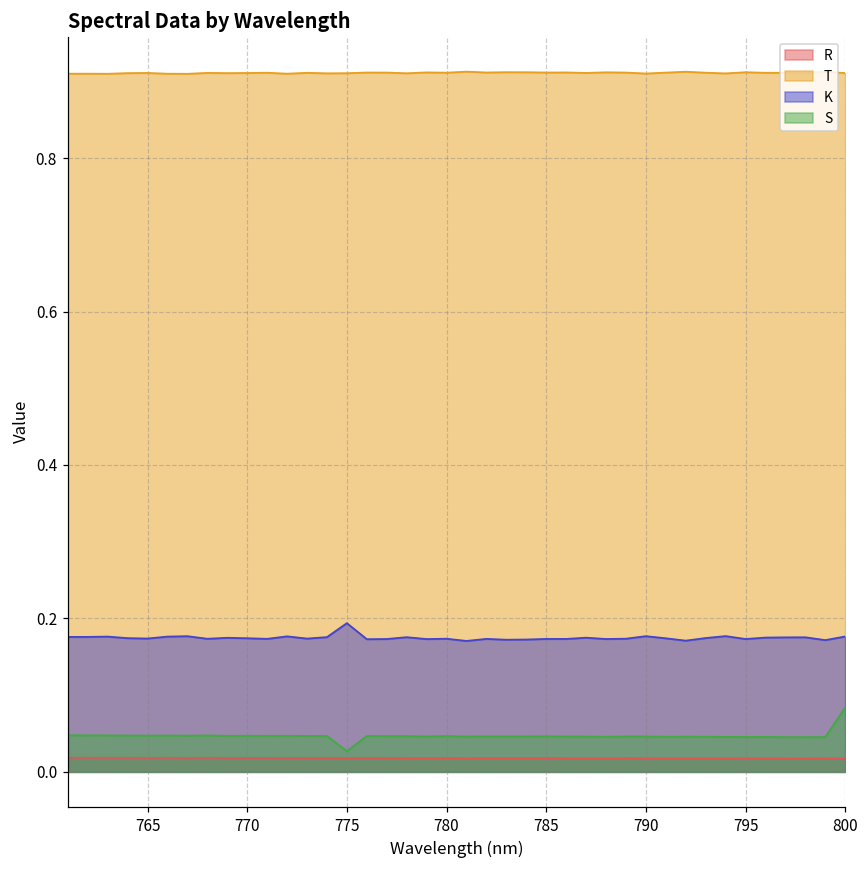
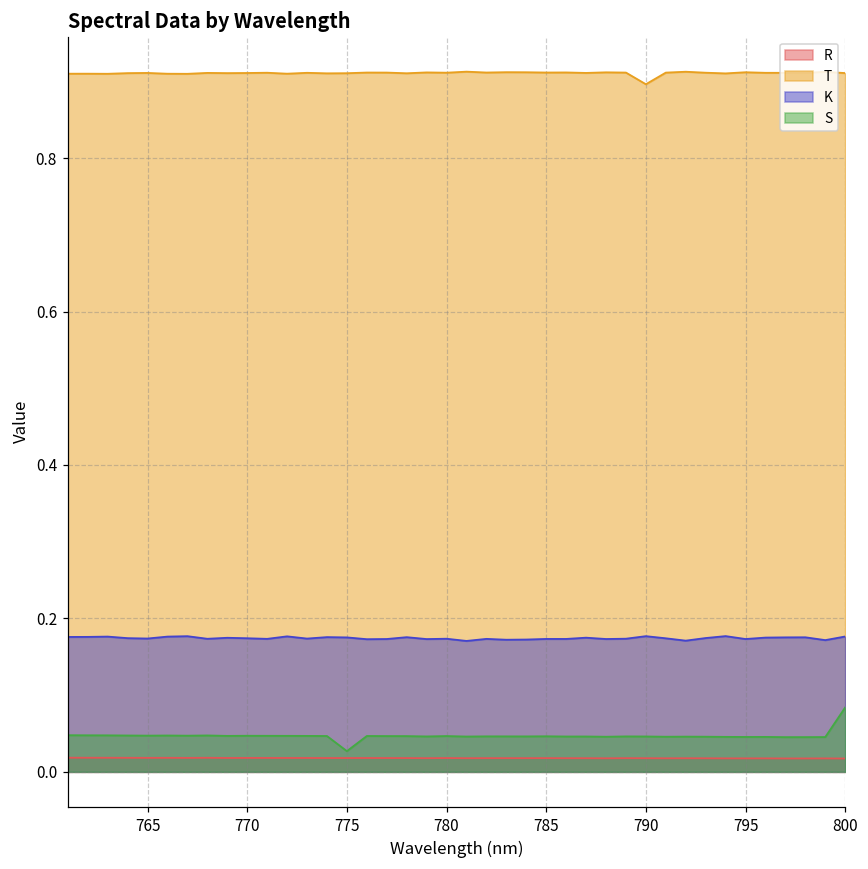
  {
    "R": {
      "765": 0.02,
      "770": 0.02,
      "775": 0.02,
      "780": 0.02,
      "785": 0.02,
      "790": 0.02,
      "795": 0.02,
      "800": 0.02
    },
    "T": {
      "765": 0.91,
      "770": 0.91,
      "775": 0.91,
      "780": 0.91,
      "785": 0.91,
-     "790": 0.91,
+     "790": 0.90,
      "795": 0.91,
      "800": 0.91
    },
    "K": {
      "765": 0.17,
      "770": 0.17,
-     "775": 0.19,
+     "775": 0.18,
      "780": 0.17,
      "785": 0.17,
      "790": 0.18,
      "795": 0.17,
      "800": 0.18
    },
    "S": {
      "765": 0.05,
      "770": 0.05,
      "775": 0.03,
      "780": 0.05,
      "785": 0.05,
      "790": 0.05,
      "795": 0.05,
      "800": 0.08
    }
  }
